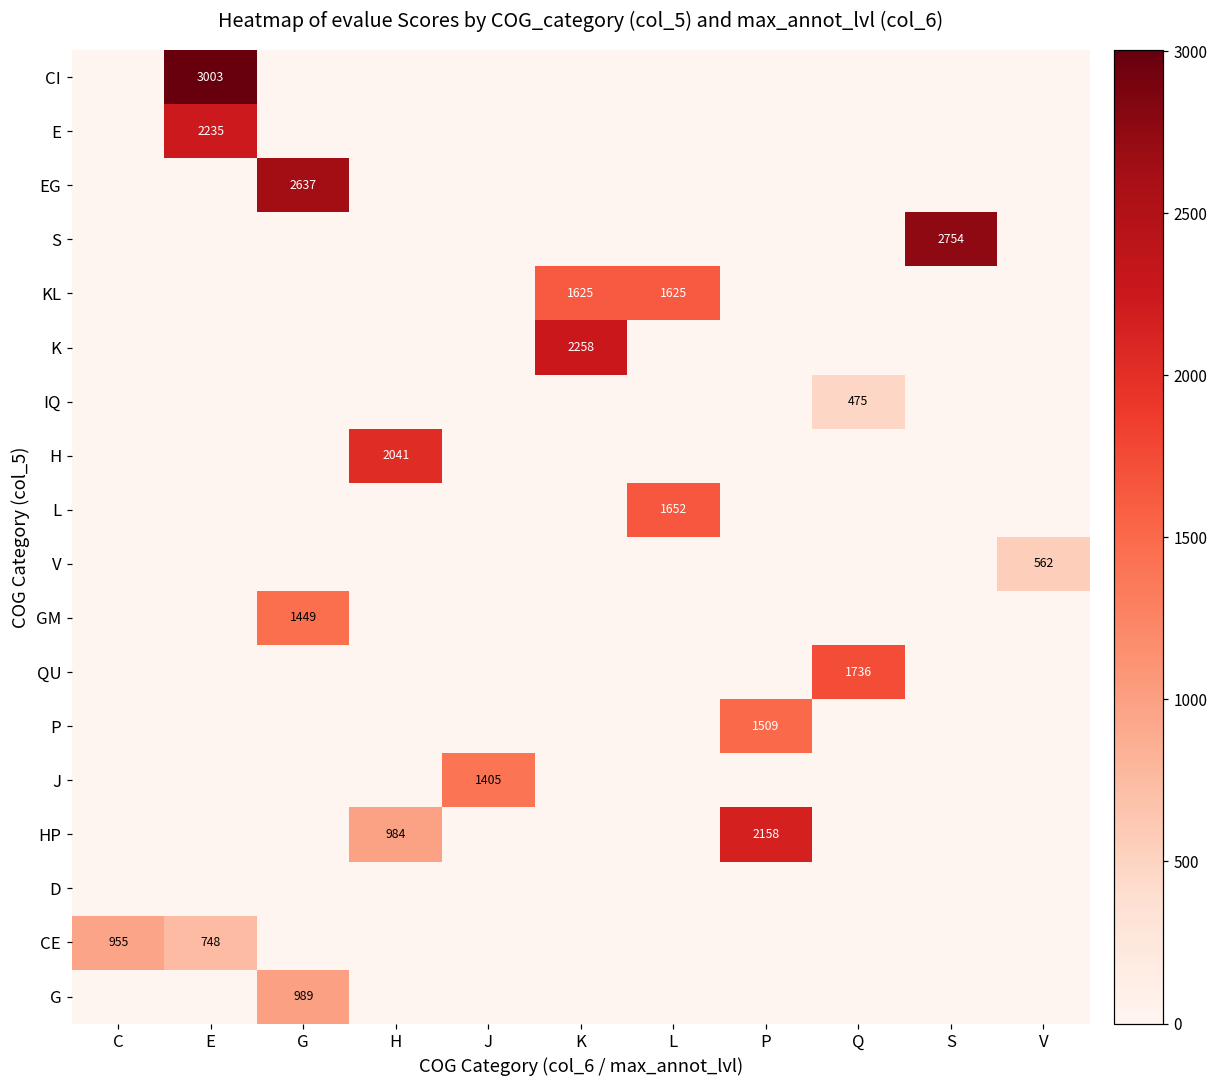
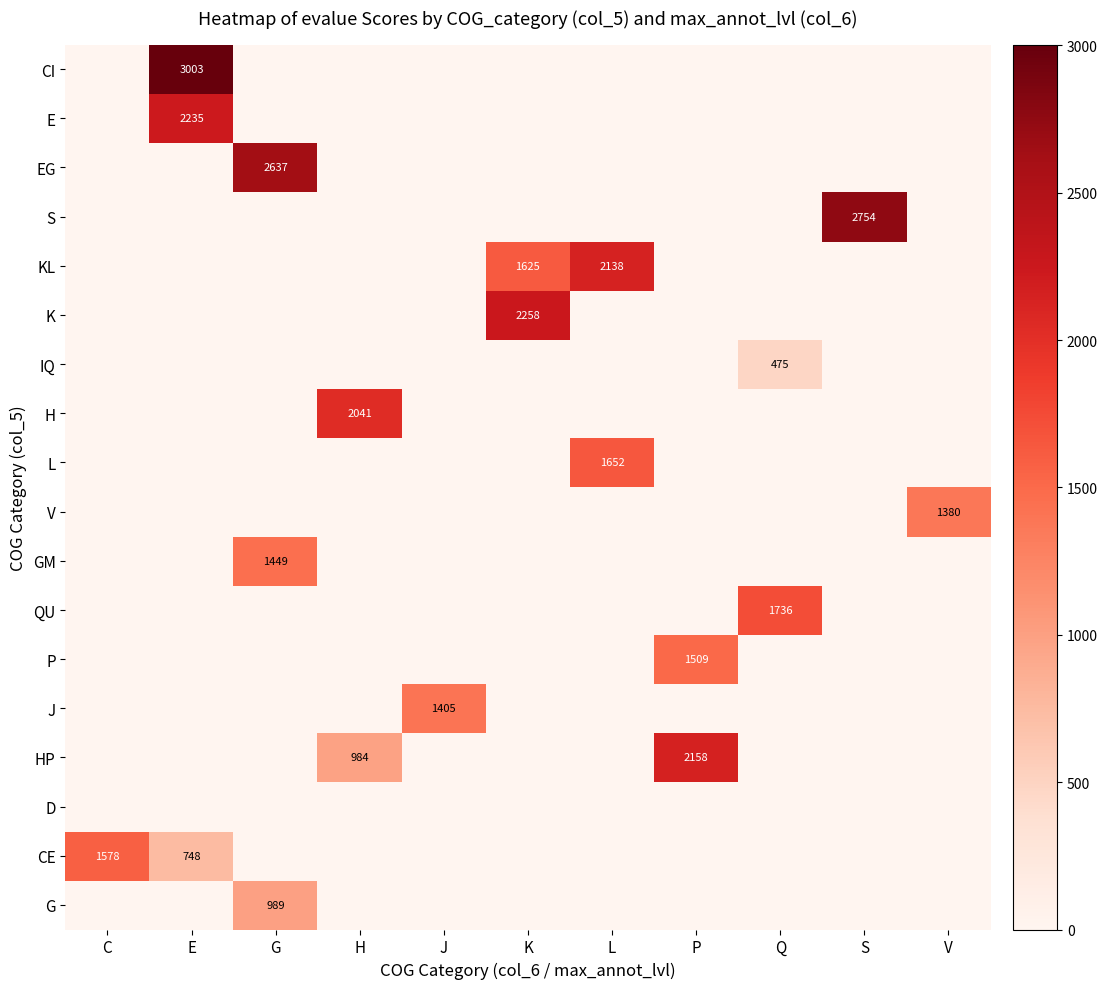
  {
    "CI": {
      "E": 3003
    },
    "E": {
      "E": 2235
    },
    "EG": {
      "G": 2637
    },
    "S": {
      "S": 2754
    },
    "KL": {
      "K": 1625,
-     "L": 1625
+     "L": 2138
    },
    "K": {
      "K": 2258
    },
    "IQ": {
      "Q": 475
    },
    "H": {
      "H": 2041
    },
    "L": {
      "L": 1652
    },
    "V": {
-     "V": 562
+     "V": 1380
    },
    "GM": {
      "G": 1449
    },
    "QU": {
      "Q": 1736
    },
    "P": {
      "P": 1509
    },
    "J": {
      "J": 1405
    },
    "HP": {
      "H": 984,
      "P": 2158
    },
    "CE": {
-     "C": 955,
+     "C": 1578,
      "E": 748
    },
    "G": {
      "G": 989
    }
  }
